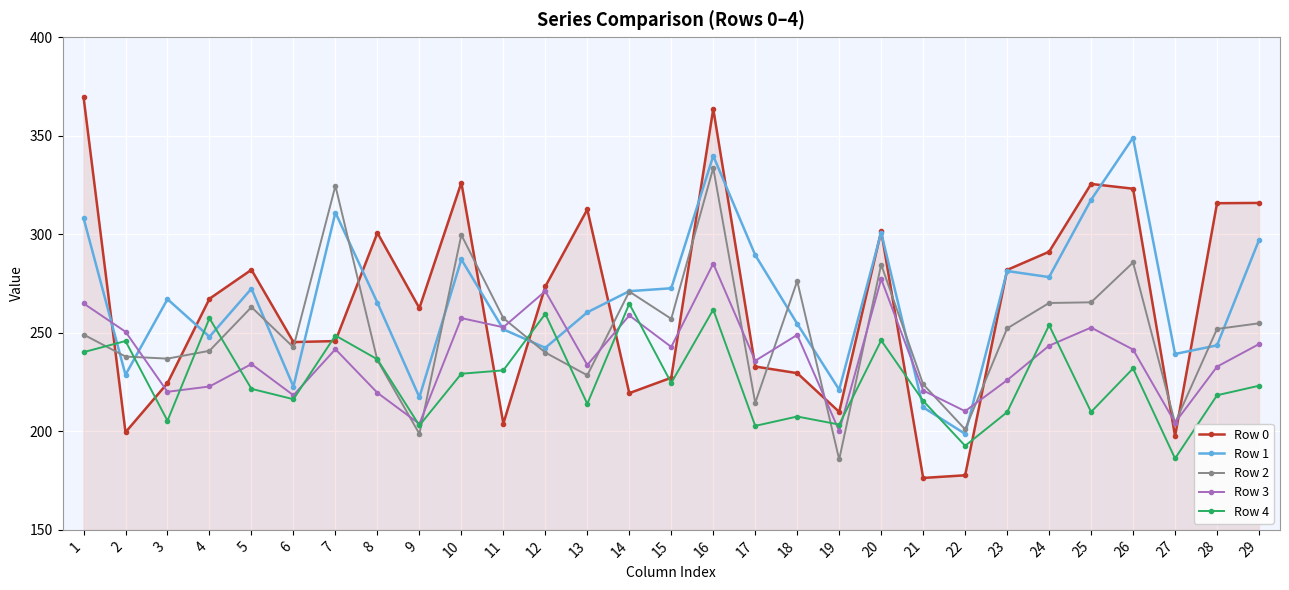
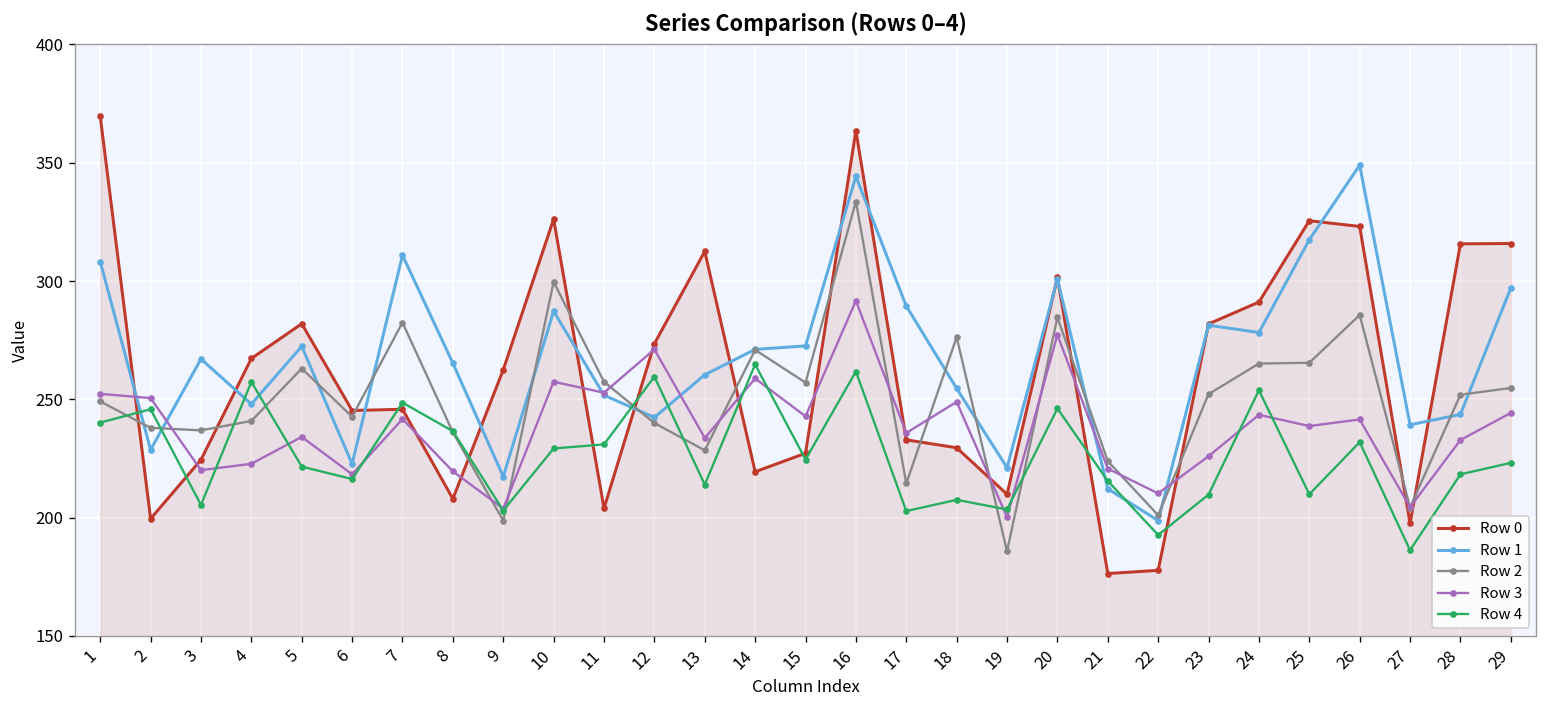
  {
    "Row 0": {
      "1": 370,
      "2": 200,
      "3": 224,
      "4": 267,
      "5": 282,
      "6": 245,
      "7": 246,
-     "8": 301,
+     "8": 208,
      "9": 262,
      "10": 326,
      "11": 204,
      "12": 273,
      "13": 313,
      "14": 219,
      "15": 227,
      "16": 364,
      "17": 233,
      "18": 230,
      "19": 210,
      "21": 176,
      "22": 178,
      "24": 291,
      "25": 325,
      "26": 323,
      "27": 198,
      "28": 316,
      "29": 316
    },
    "Row 1": {
      "1": 308,
      "2": 229,
      "3": 267,
      "4": 248,
      "5": 272,
      "6": 223,
      "7": 311,
      "8": 265,
      "9": 217,
      "10": 287,
      "12": 242,
      "13": 260,
      "15": 273,
-     "16": 340,
+     "16": 344,
      "17": 289,
      "18": 255,
      "19": 221,
      "21": 212,
      "22": 199,
      "24": 278,
      "25": 317,
      "26": 349,
      "27": 239,
      "28": 244,
      "29": 297
    },
    "Row 2": {
      "1": 249,
      "2": 238,
      "3": 237,
      "4": 241,
      "5": 263,
      "6": 243,
-     "7": 325,
+     "7": 282,
      "9": 199,
      "10": 300,
      "11": 257,
      "12": 240,
      "13": 228,
      "15": 257,
      "16": 334,
      "17": 214,
      "18": 276,
      "19": 186,
      "20": 285,
      "21": 224,
      "22": 201,
      "23": 252,
      "24": 265,
      "25": 265,
      "26": 286,
      "28": 252,
      "29": 255
    },
    "Row 3": {
-     "1": 265,
+     "1": 252,
      "2": 251,
      "3": 220,
      "4": 223,
      "5": 234,
      "6": 218,
      "7": 242,
      "8": 220,
      "10": 257,
      "12": 271,
      "13": 234,
      "14": 259,
      "15": 243,
-     "16": 285,
+     "16": 292,
      "17": 236,
      "18": 249,
      "19": 200,
      "20": 277,
      "21": 221,
      "22": 210,
      "23": 226,
      "24": 243,
-     "25": 253,
+     "25": 239,
      "26": 241,
      "28": 233,
      "29": 244
    },
    "Row 4": {
      "1": 240,
      "2": 246,
      "3": 205,
      "4": 257,
      "5": 222,
      "6": 216,
      "7": 249,
      "10": 229,
      "11": 231,
      "12": 260,
      "13": 214,
      "14": 265,
      "15": 225,
      "16": 262,
      "17": 203,
      "18": 207,
      "19": 203,
      "20": 246,
      "21": 215,
      "22": 193,
      "23": 210,
      "24": 254,
      "25": 210,
      "26": 232,
      "27": 186,
      "28": 218,
      "29": 223
    }
  }
